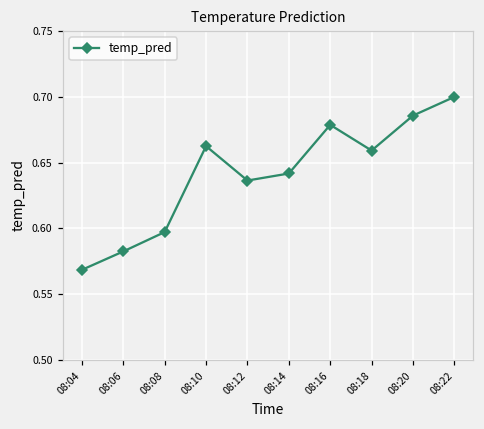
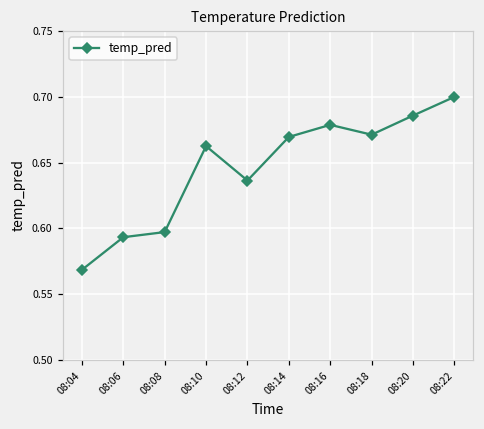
  {
    "08:04": 0.568,
-   "08:06": 0.582,
+   "08:06": 0.593,
    "08:08": 0.597,
    "08:10": 0.663,
    "08:12": 0.636,
-   "08:14": 0.642,
+   "08:14": 0.670,
    "08:16": 0.679,
-   "08:18": 0.659,
+   "08:18": 0.671,
    "08:20": 0.686,
    "08:22": 0.700
  }
